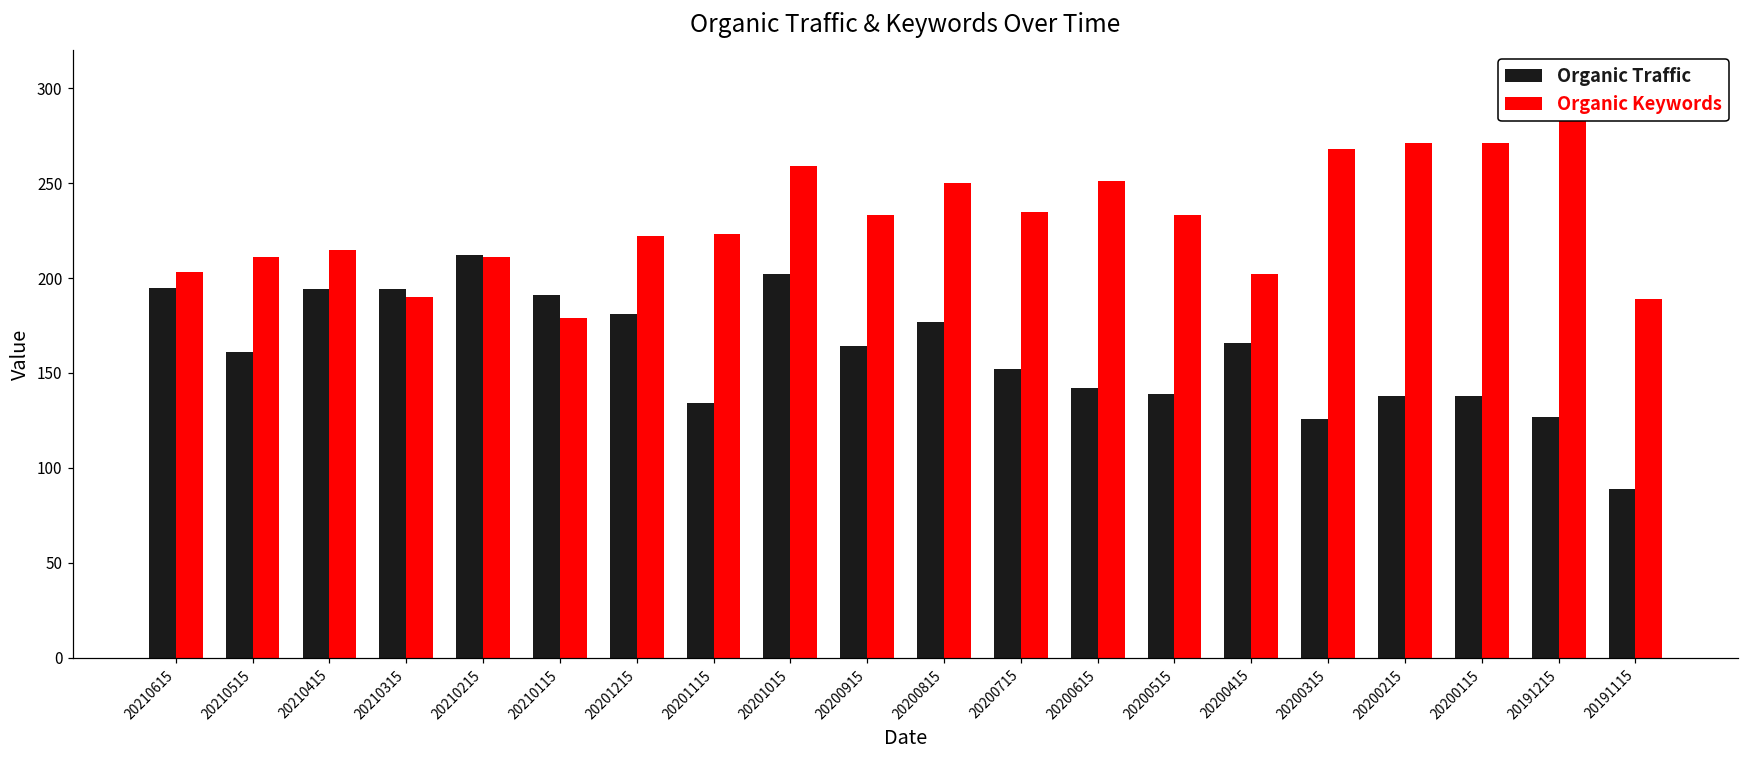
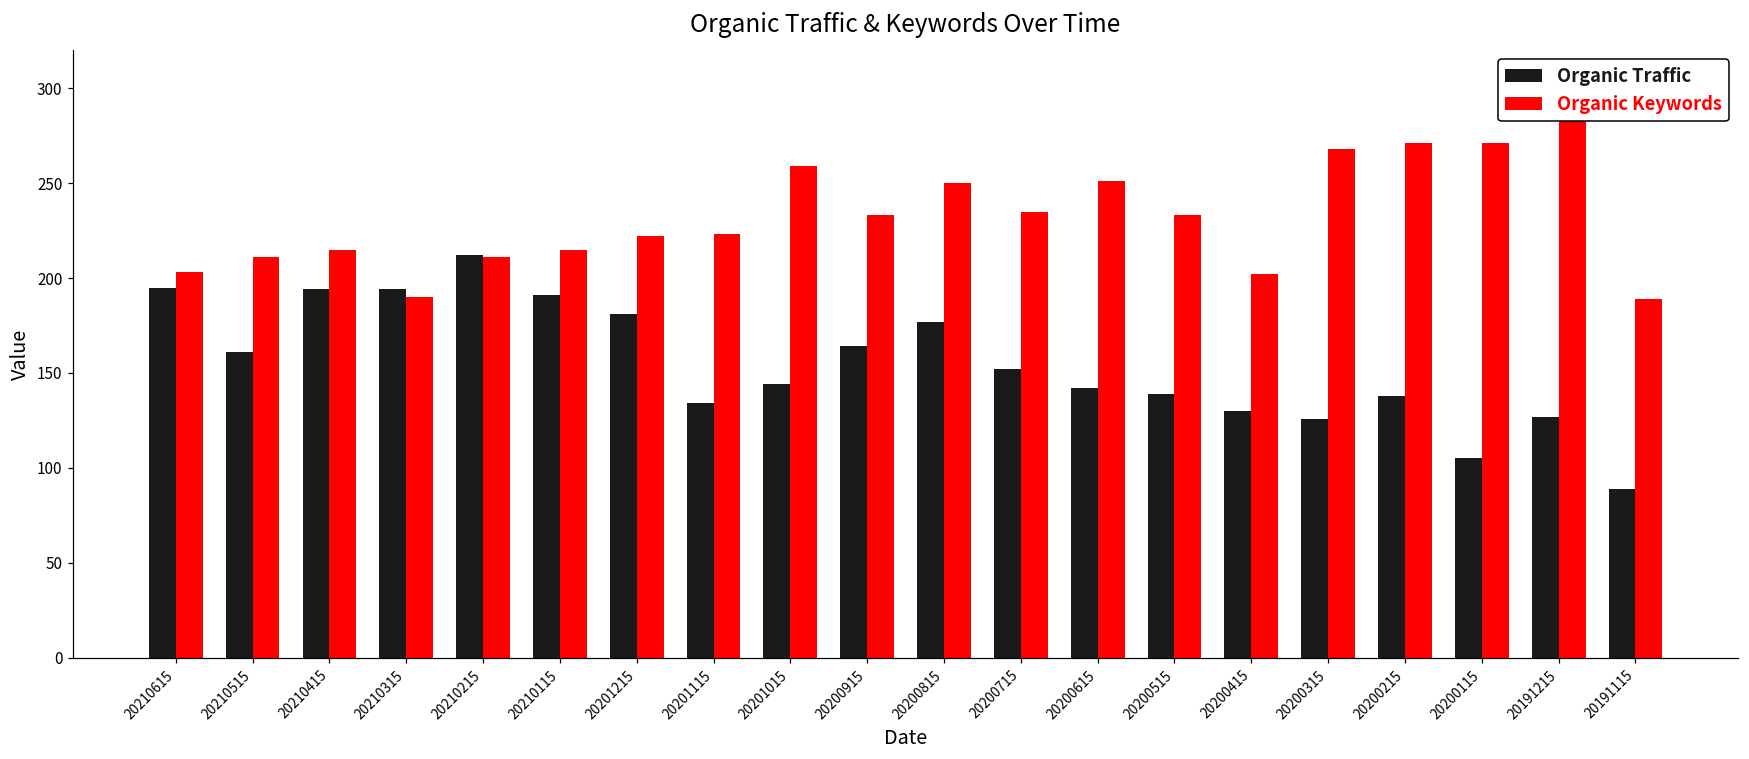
  {
    "Organic Traffic": {
      "20210615": 195,
      "20210515": 161,
      "20210415": 194,
      "20210315": 194,
      "20210215": 212,
      "20210115": 191,
      "20201215": 181,
      "20201115": 134,
-     "20201015": 202,
+     "20201015": 144,
      "20200915": 164,
      "20200815": 177,
      "20200715": 152,
      "20200615": 142,
      "20200515": 139,
-     "20200415": 166,
+     "20200415": 130,
      "20200315": 126,
      "20200215": 138,
-     "20200115": 138,
+     "20200115": 105,
      "20191215": 127,
      "20191115": 89
    },
    "Organic Keywords": {
      "20210615": 203,
      "20210515": 211,
      "20210415": 215,
      "20210315": 190,
      "20210215": 211,
-     "20210115": 179,
+     "20210115": 215,
      "20201215": 222,
      "20201115": 223,
      "20201015": 259,
      "20200915": 233,
      "20200815": 250,
      "20200715": 235,
      "20200615": 251,
      "20200515": 233,
      "20200415": 202,
      "20200315": 268,
      "20200215": 271,
      "20200115": 271,
      "20191115": 189
    }
  }
